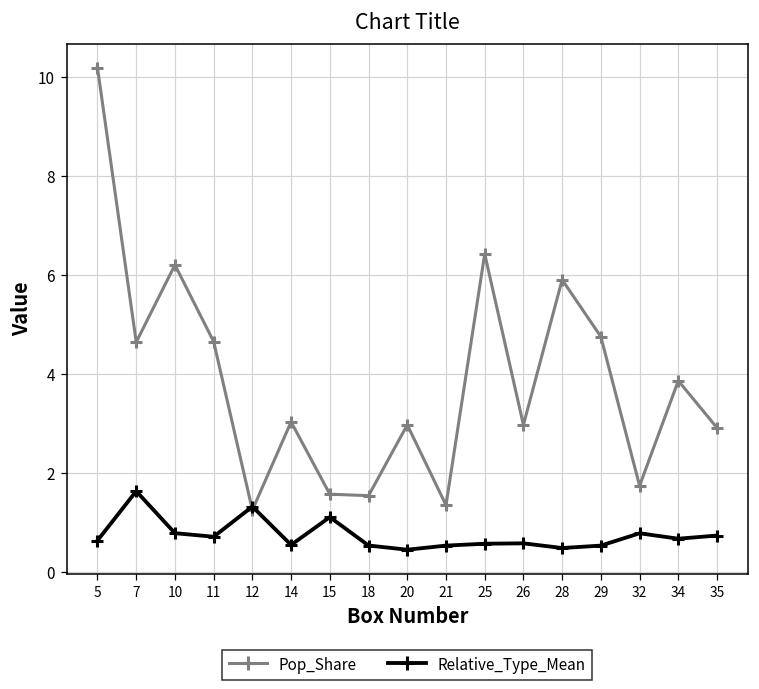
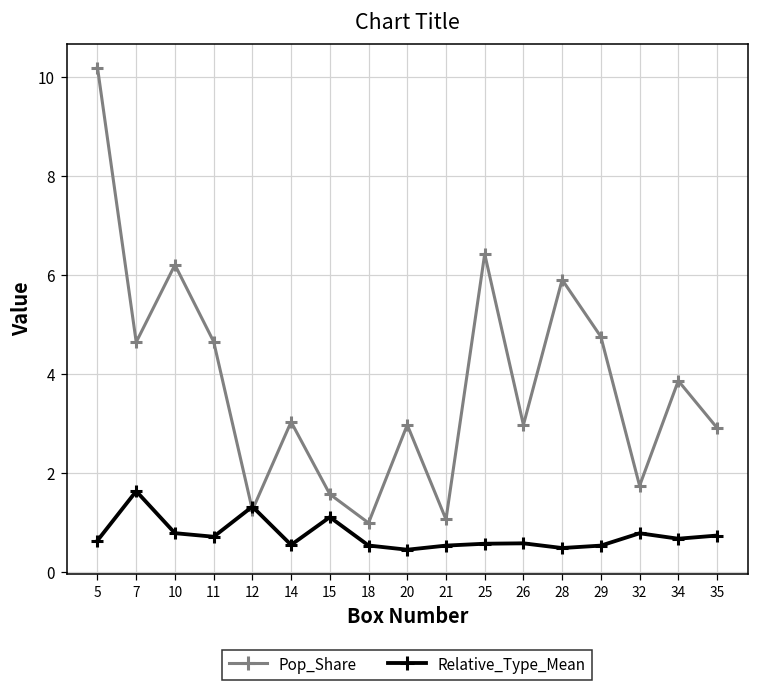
  {
    "Pop_Share": {
      "5": 10.2,
      "7": 4.7,
      "10": 6.2,
      "11": 4.7,
      "12": 1.3,
      "14": 3.0,
      "15": 1.6,
-     "18": 1.6,
+     "18": 1.0,
      "20": 3.0,
-     "21": 1.4,
+     "21": 1.1,
      "25": 6.4,
      "26": 3.0,
      "28": 5.9,
      "29": 4.8,
      "32": 1.8,
      "34": 3.9,
      "35": 2.9
    },
    "Relative_Type_Mean": {
      "5": 0.6,
      "7": 1.6,
      "10": 0.8,
      "11": 0.7,
      "12": 1.3,
      "14": 0.6,
      "15": 1.1,
      "18": 0.5,
      "20": 0.5,
      "21": 0.5,
      "25": 0.6,
      "26": 0.6,
      "28": 0.5,
      "29": 0.5,
      "32": 0.8,
      "34": 0.7,
      "35": 0.7
    }
  }
